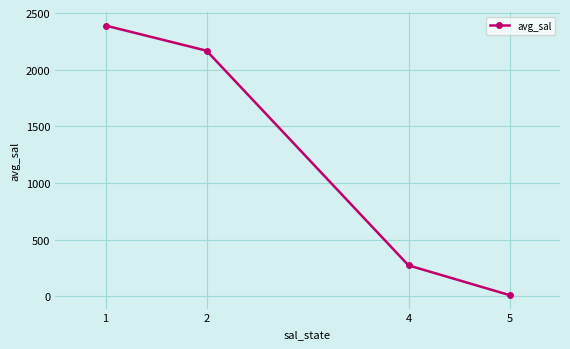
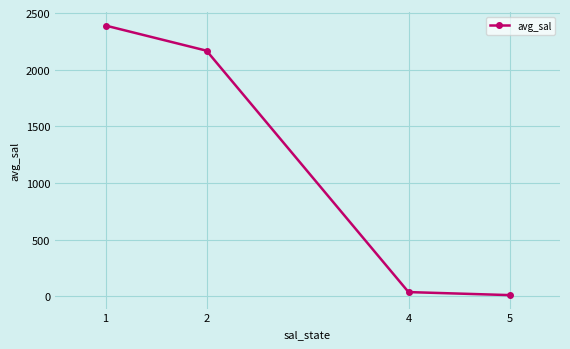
  {
    "1": 2390,
    "2": 2170,
-   "4": 270,
+   "4": 40,
    "5": 10
  }
